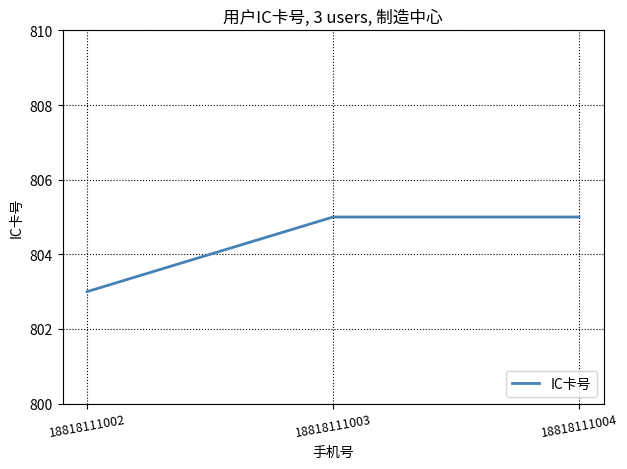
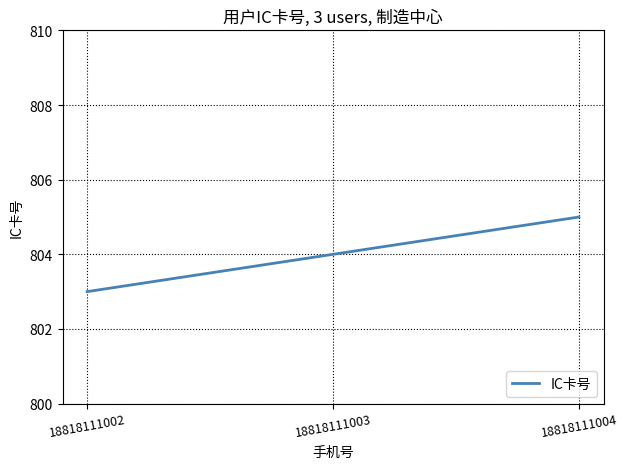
  {
    "18818111002": 803,
-   "18818111003": 805,
+   "18818111003": 804,
    "18818111004": 805
  }
